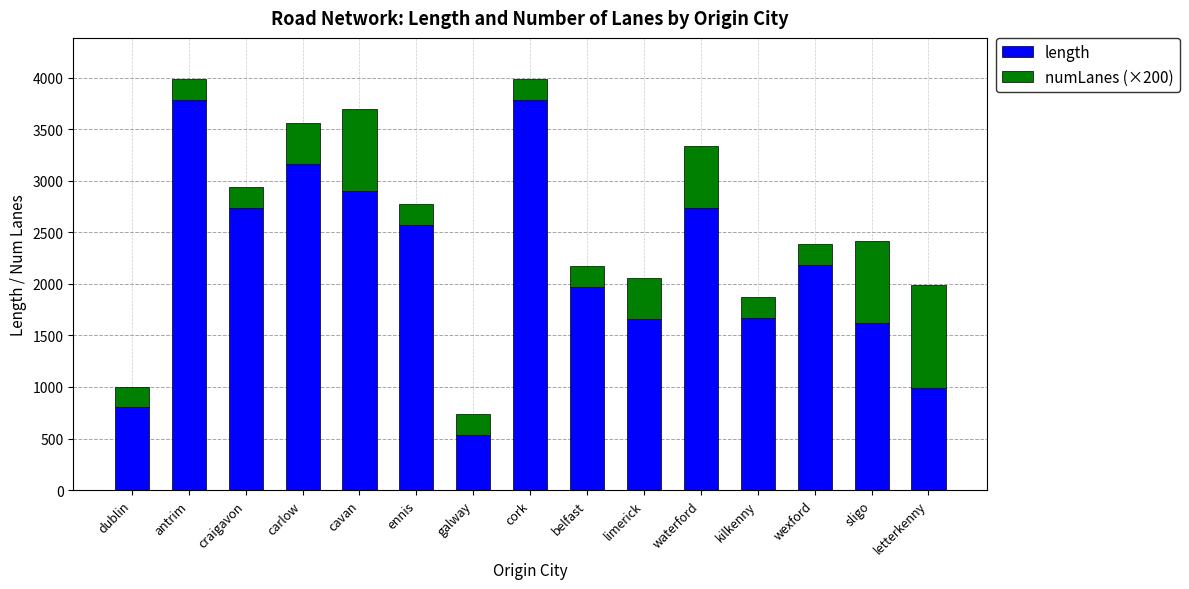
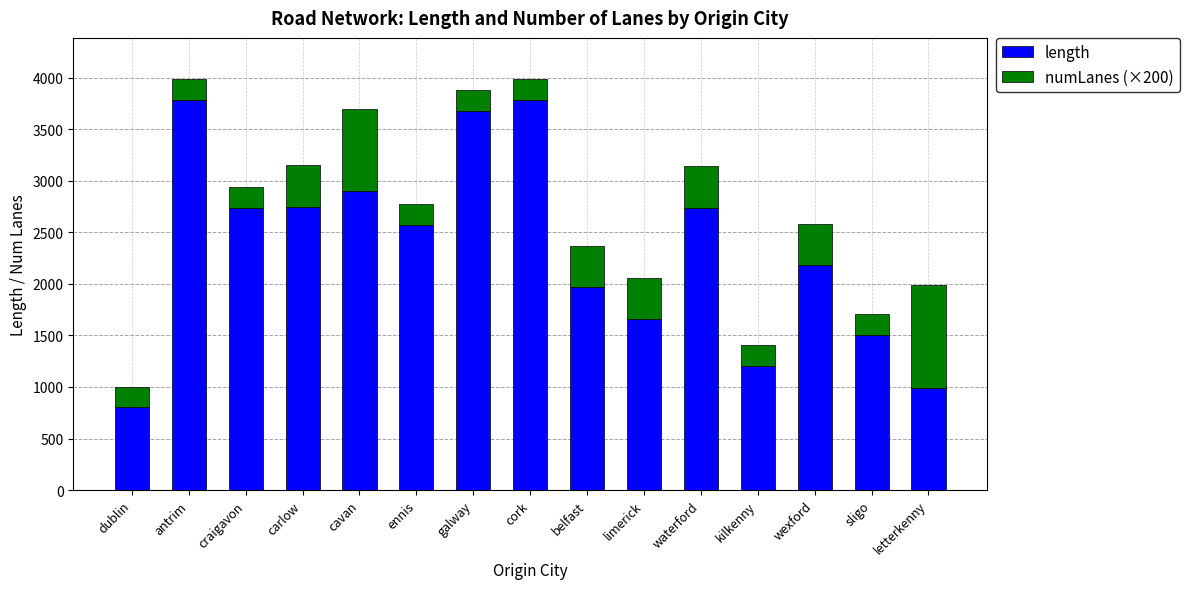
  {
    "length": {
      "dublin": 800,
      "antrim": 3790,
      "craigavon": 2740,
-     "carlow": 3160,
+     "carlow": 2750,
      "cavan": 2900,
      "ennis": 2570,
-     "galway": 540,
+     "galway": 3680,
      "cork": 3790,
      "belfast": 1970,
      "limerick": 1660,
      "waterford": 2740,
-     "kilkenny": 1670,
+     "kilkenny": 1210,
      "wexford": 2180,
-     "sligo": 1620,
+     "sligo": 1510,
      "letterkenny": 990
    },
    "numLanes (×200)": {
      "dublin": 200,
      "antrim": 200,
      "craigavon": 200,
      "carlow": 400,
      "cavan": 800,
      "ennis": 200,
      "galway": 200,
      "cork": 200,
-     "belfast": 200,
+     "belfast": 400,
      "limerick": 400,
-     "waterford": 600,
+     "waterford": 400,
      "kilkenny": 200,
-     "wexford": 200,
-     "sligo": 800,
+     "wexford": 400,
+     "sligo": 200,
      "letterkenny": 1000
    }
  }
